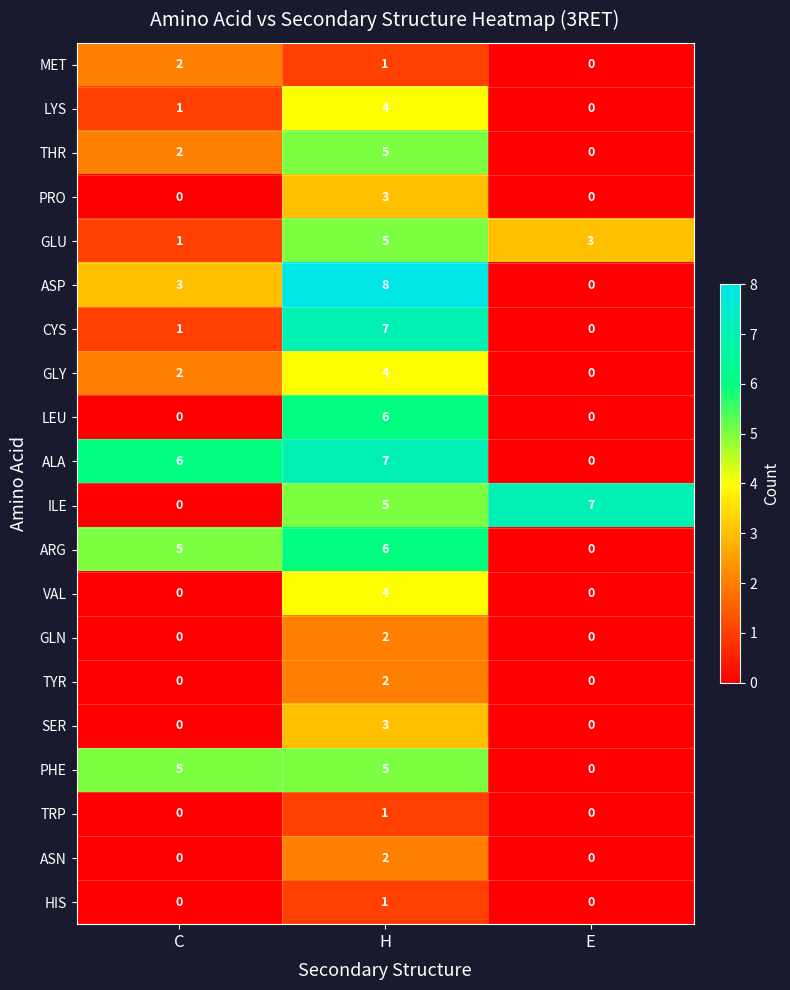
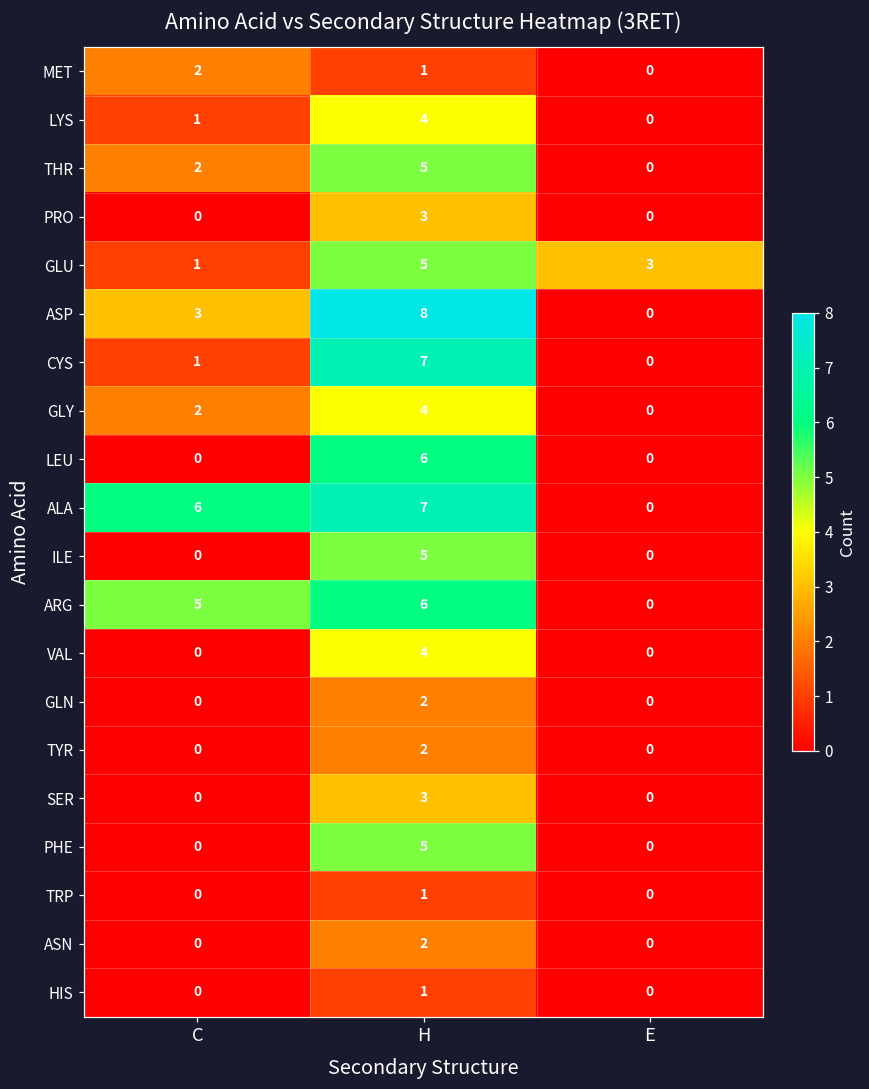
  {
    "MET": {
      "C": 2,
      "H": 1,
      "E": 0
    },
    "LYS": {
      "C": 1,
      "H": 4,
      "E": 0
    },
    "THR": {
      "C": 2,
      "H": 5,
      "E": 0
    },
    "PRO": {
      "C": 0,
      "H": 3,
      "E": 0
    },
    "GLU": {
      "C": 1,
      "H": 5,
      "E": 3
    },
    "ASP": {
      "C": 3,
      "H": 8,
      "E": 0
    },
    "CYS": {
      "C": 1,
      "H": 7,
      "E": 0
    },
    "GLY": {
      "C": 2,
      "H": 4,
      "E": 0
    },
    "LEU": {
      "C": 0,
      "H": 6,
      "E": 0
    },
    "ALA": {
      "C": 6,
      "H": 7,
      "E": 0
    },
    "ILE": {
      "C": 0,
      "H": 5,
-     "E": 7
+     "E": 0
    },
    "ARG": {
      "C": 5,
      "H": 6,
      "E": 0
    },
    "VAL": {
      "C": 0,
      "H": 4,
      "E": 0
    },
    "GLN": {
      "C": 0,
      "H": 2,
      "E": 0
    },
    "TYR": {
      "C": 0,
      "H": 2,
      "E": 0
    },
    "SER": {
      "C": 0,
      "H": 3,
      "E": 0
    },
    "PHE": {
-     "C": 5,
+     "C": 0,
      "H": 5,
      "E": 0
    },
    "TRP": {
      "C": 0,
      "H": 1,
      "E": 0
    },
    "ASN": {
      "C": 0,
      "H": 2,
      "E": 0
    },
    "HIS": {
      "C": 0,
      "H": 1,
      "E": 0
    }
  }
